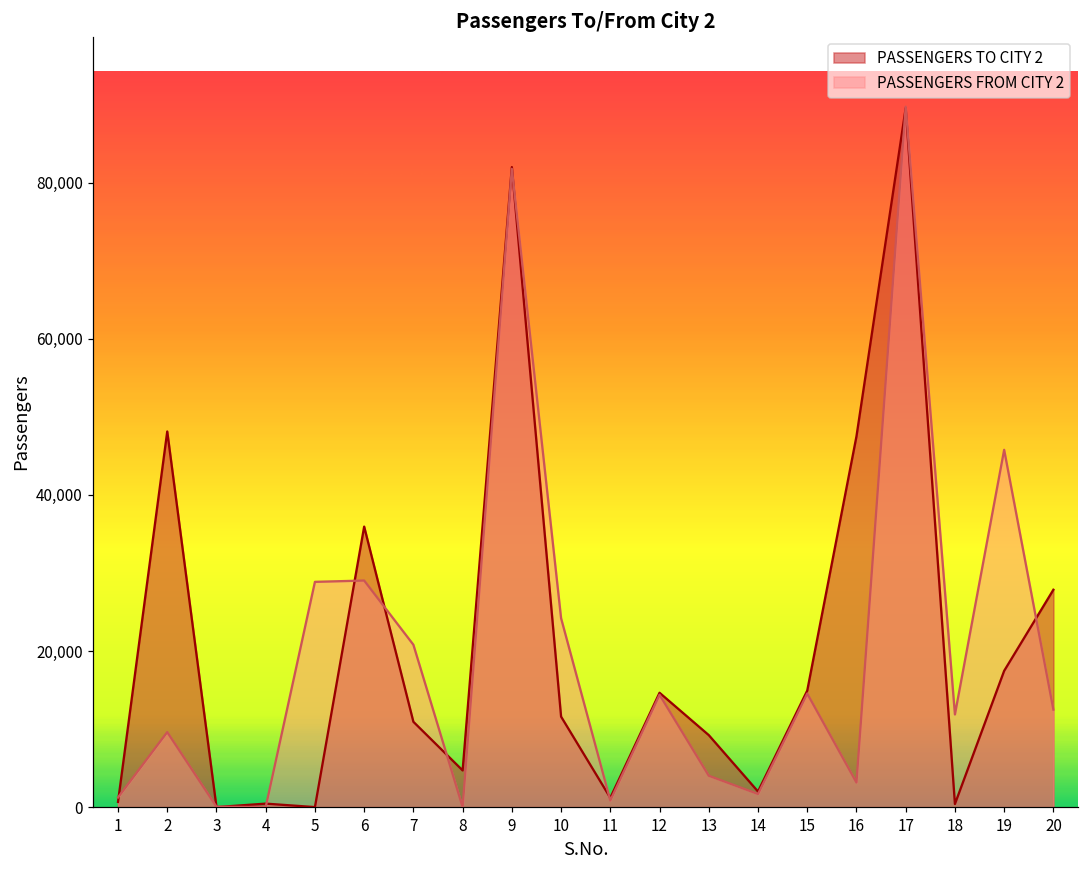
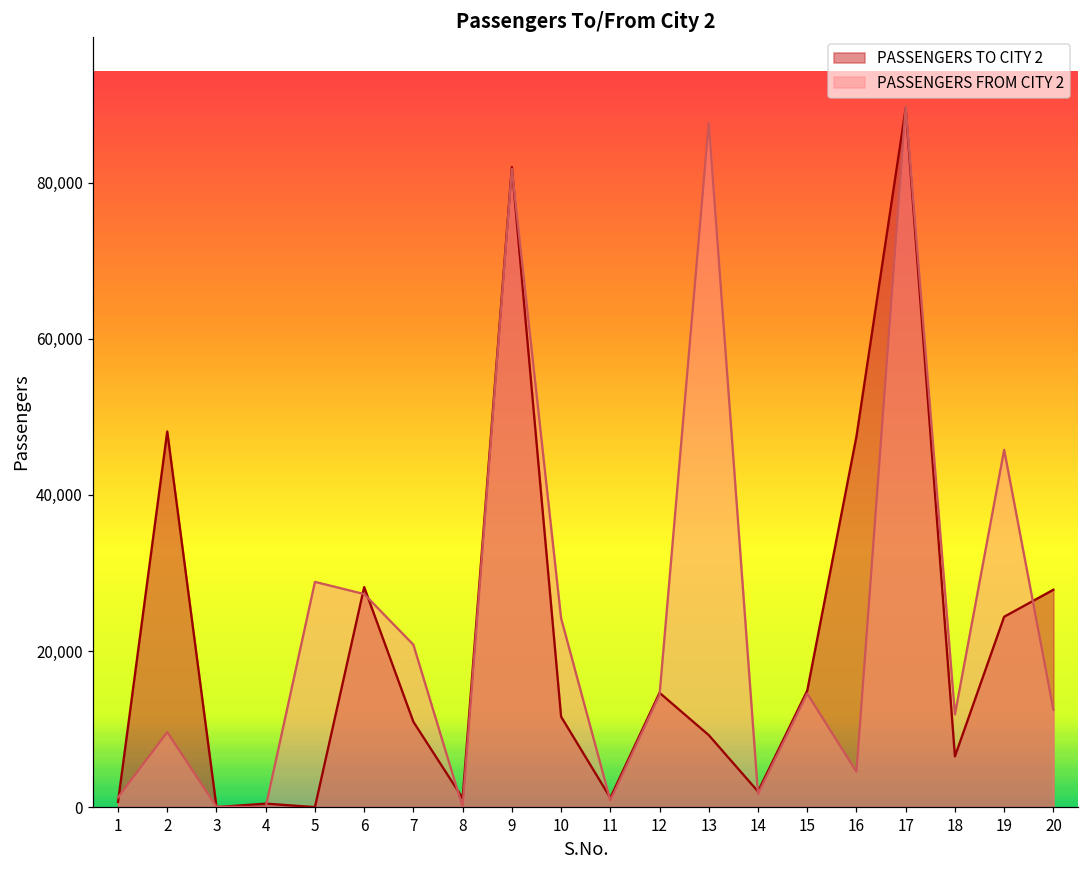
  {
    "PASSENGERS TO CITY 2": {
      "1": "1,000",
      "2": "48,000",
      "4": "0",
      "5": "0",
-     "6": "36,000",
+     "6": "28,000",
      "7": "11,000",
-     "8": "5,000",
+     "8": "1,000",
      "10": "12,000",
      "13": "9,000",
      "15": "15,000",
      "16": "47,000",
-     "18": "0",
-     "19": "17,000",
+     "18": "7,000",
+     "19": "24,000",
      "20": "28,000"
    },
    "PASSENGERS FROM CITY 2": {
      "1": "1,000",
      "2": "10,000",
      "4": "0",
      "5": "29,000",
-     "6": "29,000",
+     "6": "27,000",
      "7": "21,000",
      "8": "0",
      "10": "24,000",
-     "13": "4,000",
+     "13": "88,000",
      "15": "15,000",
-     "16": "3,000",
+     "16": "5,000",
      "18": "12,000",
      "19": "46,000",
      "20": "12,000"
    }
  }
